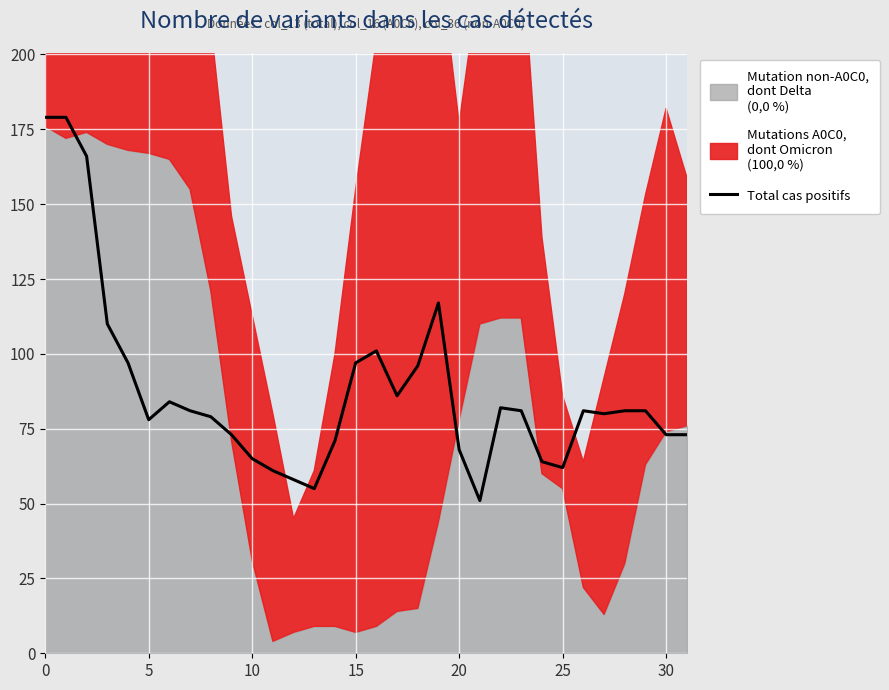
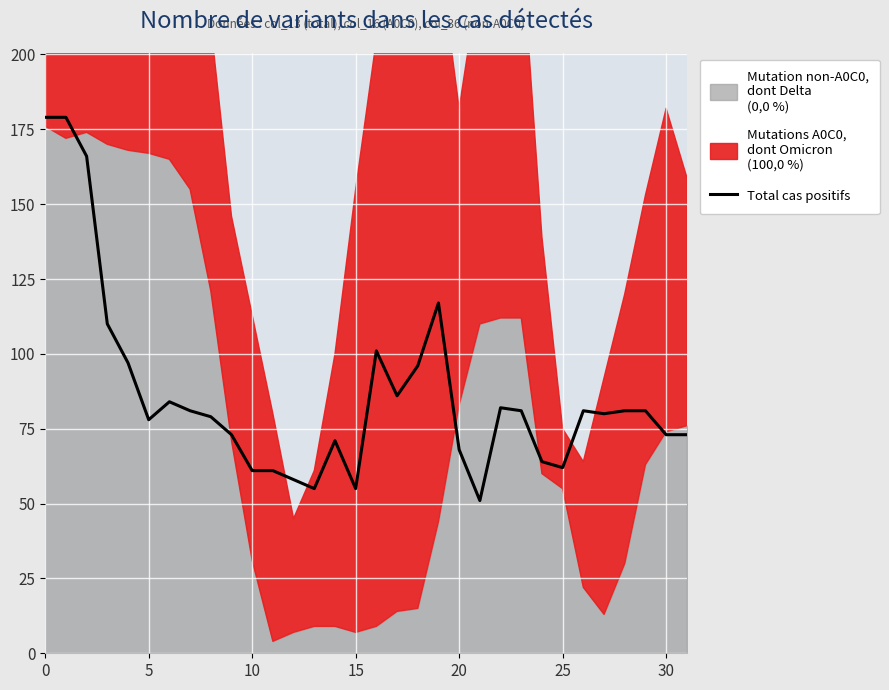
  {
    "Total cas positifs": {
      "0": 179,
      "5": 78,
-     "10": 65,
-     "15": 97,
+     "10": 61,
+     "15": 55,
      "20": 68,
      "25": 62,
      "30": 73
    },
    "Mutation non-A0C0, dont Delta (0,0 %)": {
      "0": 176,
      "5": 167,
      "10": 31,
      "15": 7,
-     "20": 78,
+     "20": 83,
      "25": 55,
      "30": 74
    },
    "Mutations A0C0, dont Omicron (100,0 %)": {
      "10": 82,
      "15": 148,
      "20": 99,
-     "25": 31,
+     "25": 20,
      "30": 108
    }
  }
